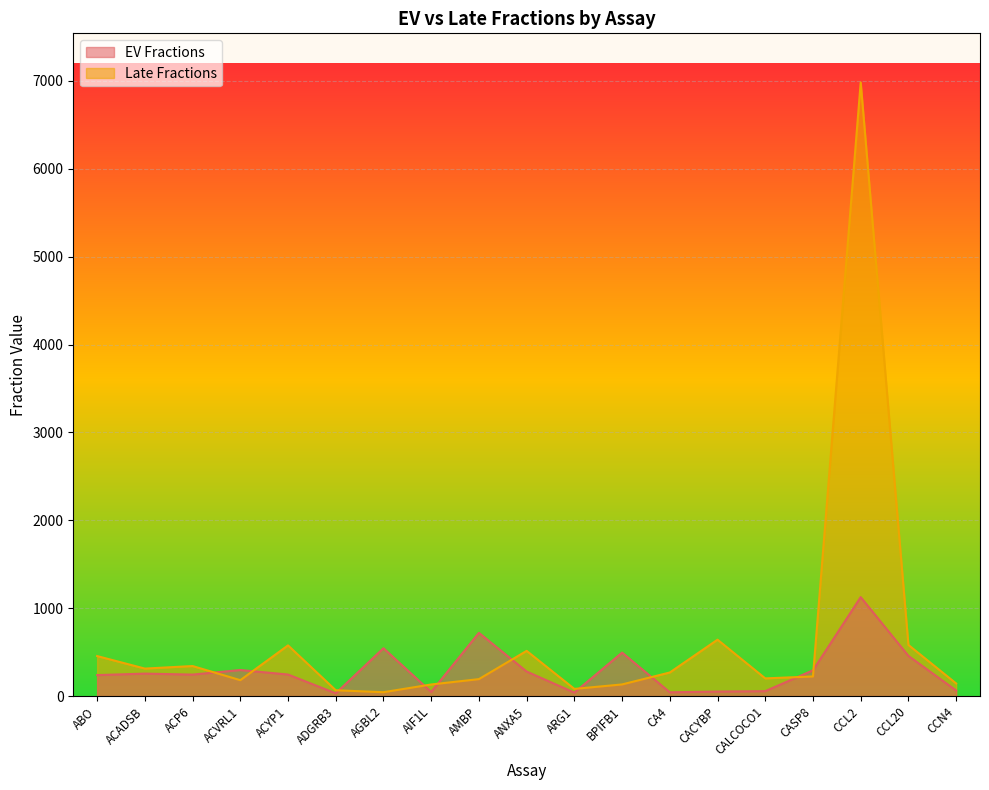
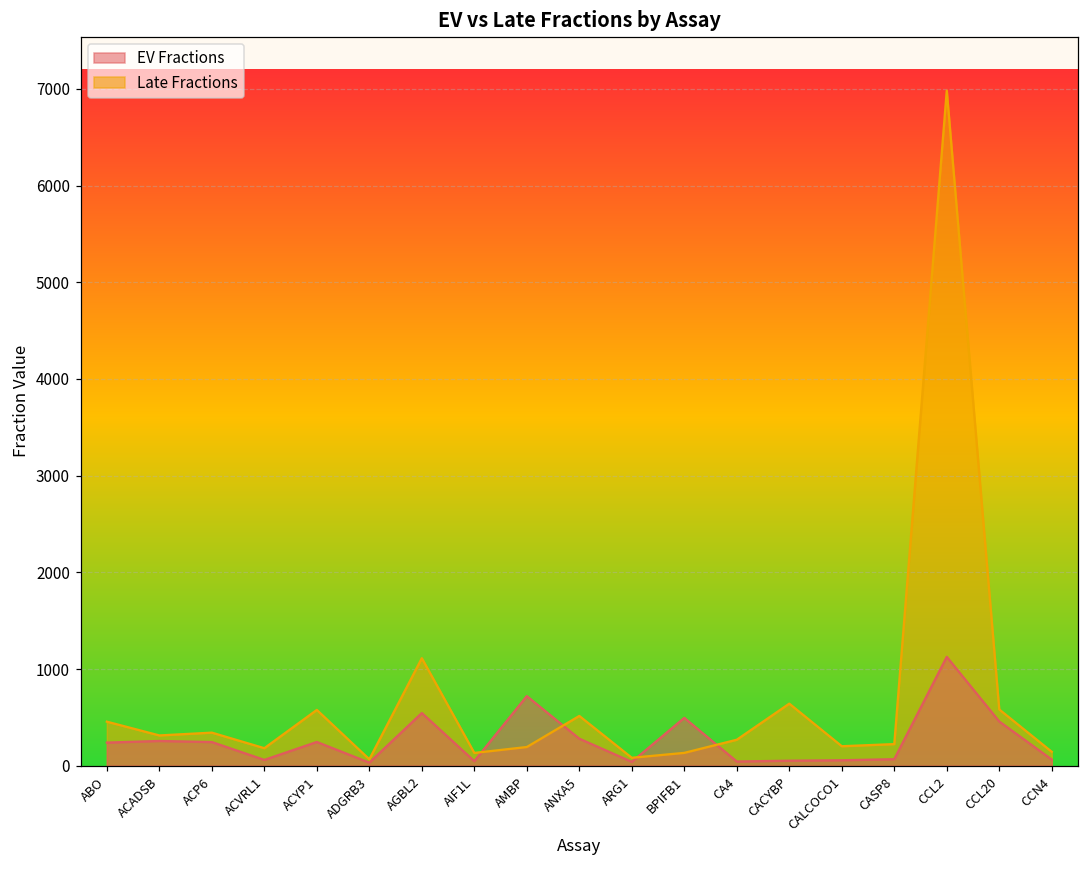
  {
    "EV Fractions": {
      "ABO": 200,
      "ACADSB": 300,
      "ACP6": 200,
-     "ACVRL1": 300,
+     "ACVRL1": 100,
      "ACYP1": 200,
      "ADGRB3": 0,
      "AGBL2": 500,
      "AIF1L": 0,
      "AMBP": 700,
      "ANXA5": 300,
      "ARG1": 0,
      "BPIFB1": 500,
      "CA4": 0,
      "CACYBP": 100,
      "CALCOCO1": 100,
-     "CASP8": 300,
+     "CASP8": 100,
      "CCL2": 1100,
      "CCL20": 500,
      "CCN4": 100
    },
    "Late Fractions": {
      "ABO": 500,
      "ACADSB": 300,
      "ACP6": 300,
      "ACVRL1": 200,
      "ACYP1": 600,
      "ADGRB3": 100,
-     "AGBL2": 0,
+     "AGBL2": 1100,
      "AIF1L": 100,
      "AMBP": 200,
      "ANXA5": 500,
      "ARG1": 100,
      "BPIFB1": 100,
      "CA4": 300,
      "CACYBP": 600,
      "CALCOCO1": 200,
      "CASP8": 200,
      "CCL2": 7000,
      "CCL20": 600,
      "CCN4": 100
    }
  }
